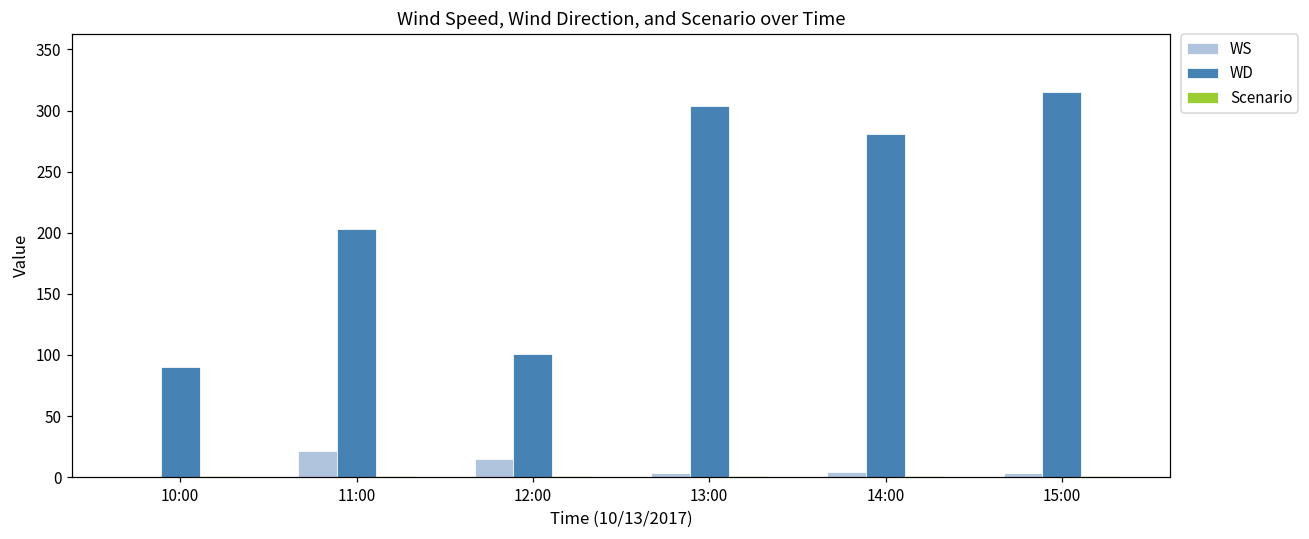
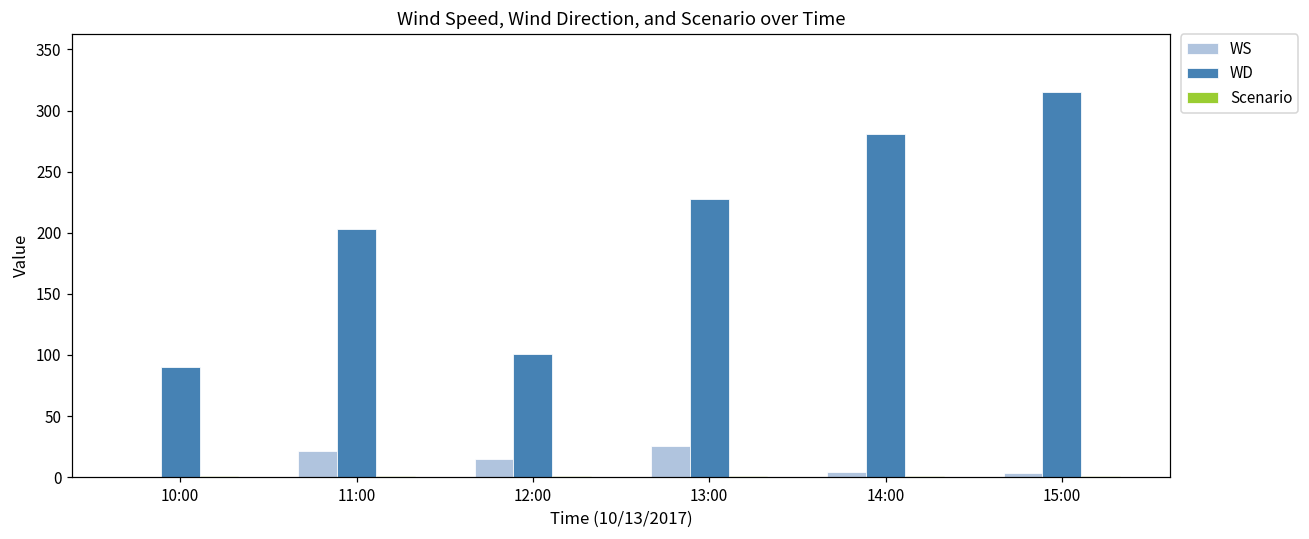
  {
    "WS": {
      "10:00": 0,
      "11:00": 21,
      "12:00": 15,
-     "13:00": 4,
+     "13:00": 26,
      "14:00": 4,
      "15:00": 4
    },
    "WD": {
      "10:00": 90,
      "11:00": 203,
      "12:00": 101,
-     "13:00": 304,
+     "13:00": 228,
      "14:00": 281,
      "15:00": 315
    }
  }
